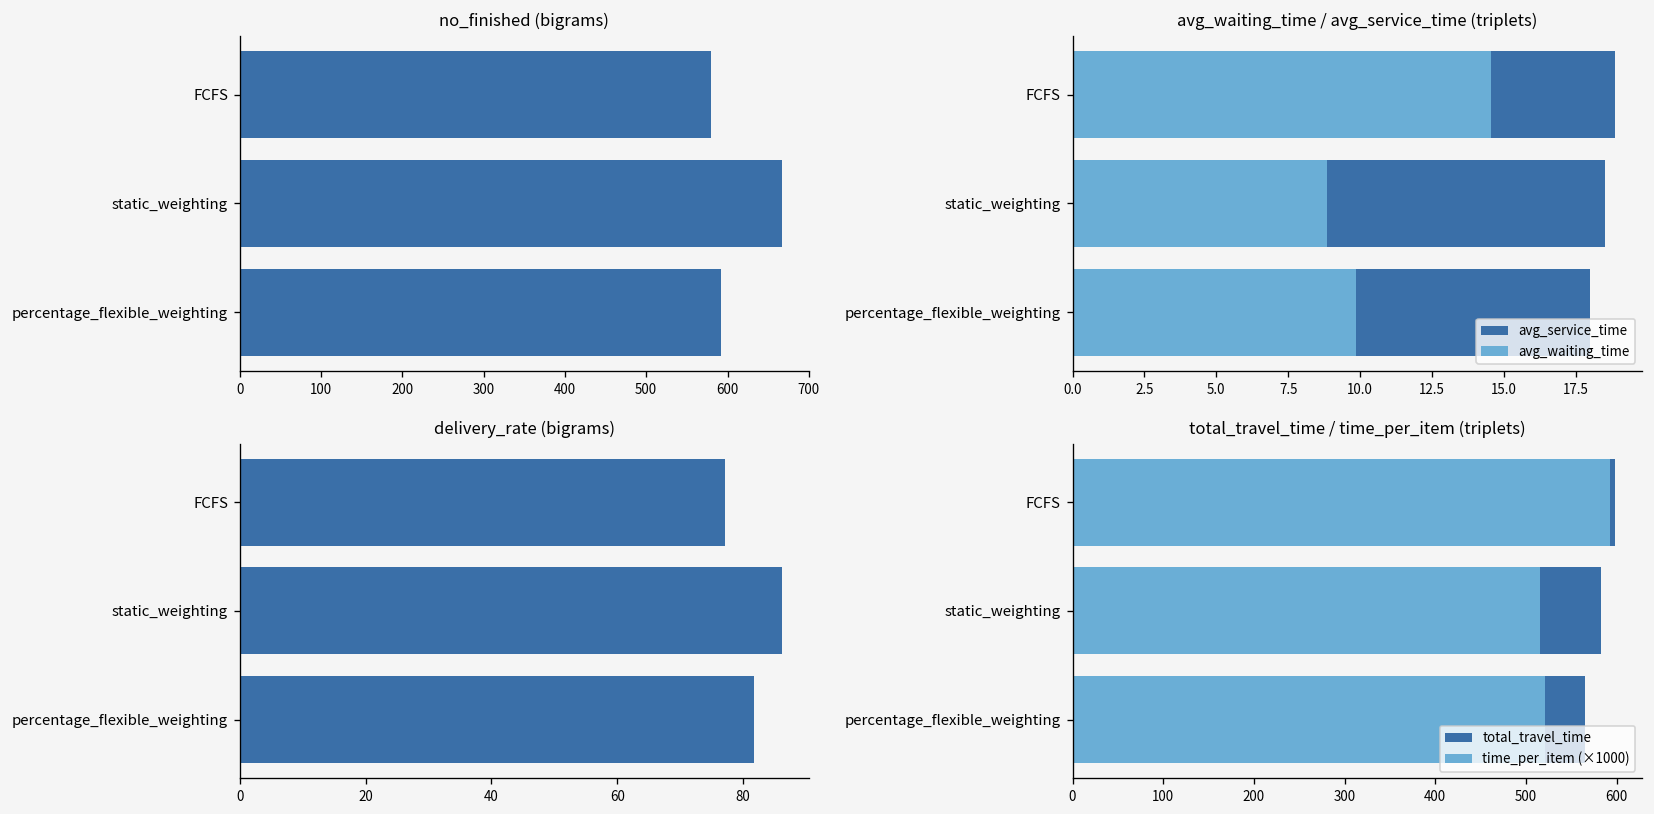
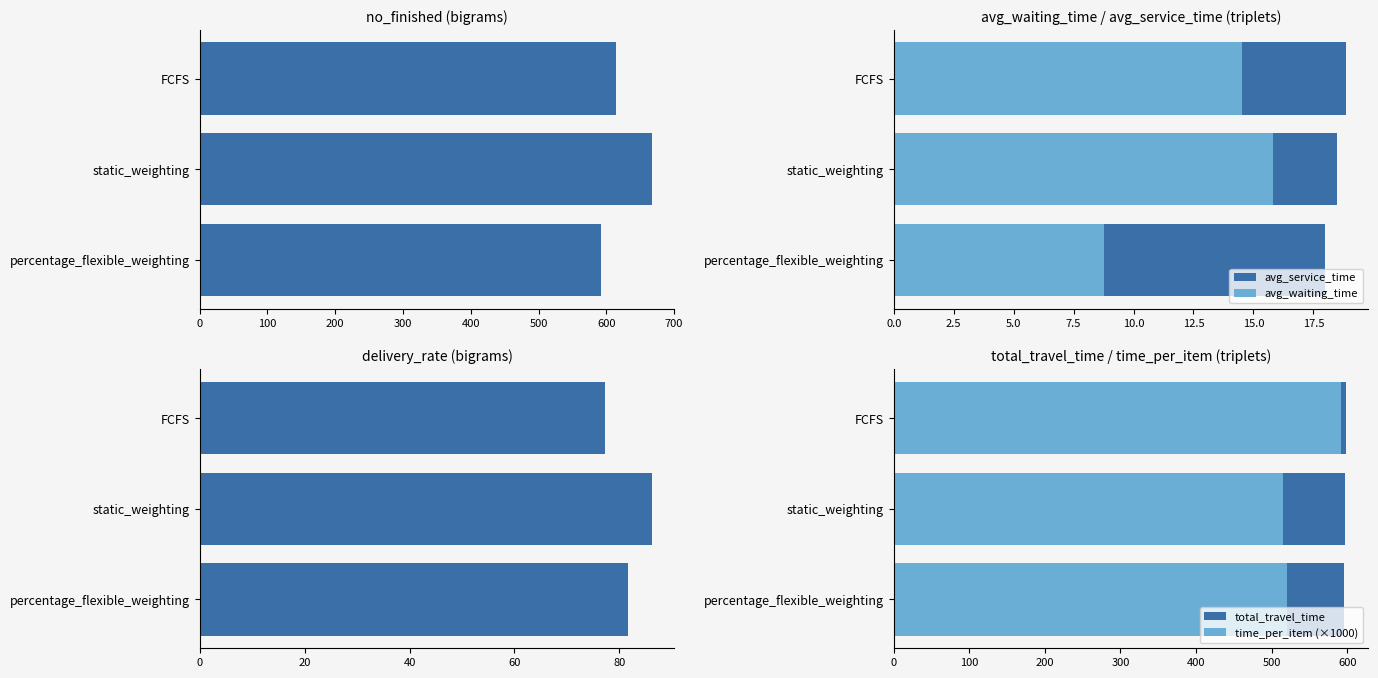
  {
    "no_finished (bigrams)": {
-     "FCFS": 580,
+     "FCFS": 620,
      "static_weighting": 670,
      "percentage_flexible_weighting": 590
    },
    "avg_waiting_time / avg_service_time (triplets)": {
      "avg_service_time": {
        "FCFS": 18.9,
        "static_weighting": 18.5,
        "percentage_flexible_weighting": 18.0
      },
      "avg_waiting_time": {
-       "static_weighting": 8.9,
-       "percentage_flexible_weighting": 9.9
+       "static_weighting": 15.8,
+       "percentage_flexible_weighting": 8.8
      }
    },
    "delivery_rate (bigrams)": {
      "FCFS": 77,
      "static_weighting": 86,
      "percentage_flexible_weighting": 82
    },
    "total_travel_time / time_per_item (triplets)": {
      "total_travel_time": {
        "FCFS": 600,
-       "static_weighting": 580,
-       "percentage_flexible_weighting": 570
+       "static_weighting": 600,
+       "percentage_flexible_weighting": 600
      }
    }
  }
